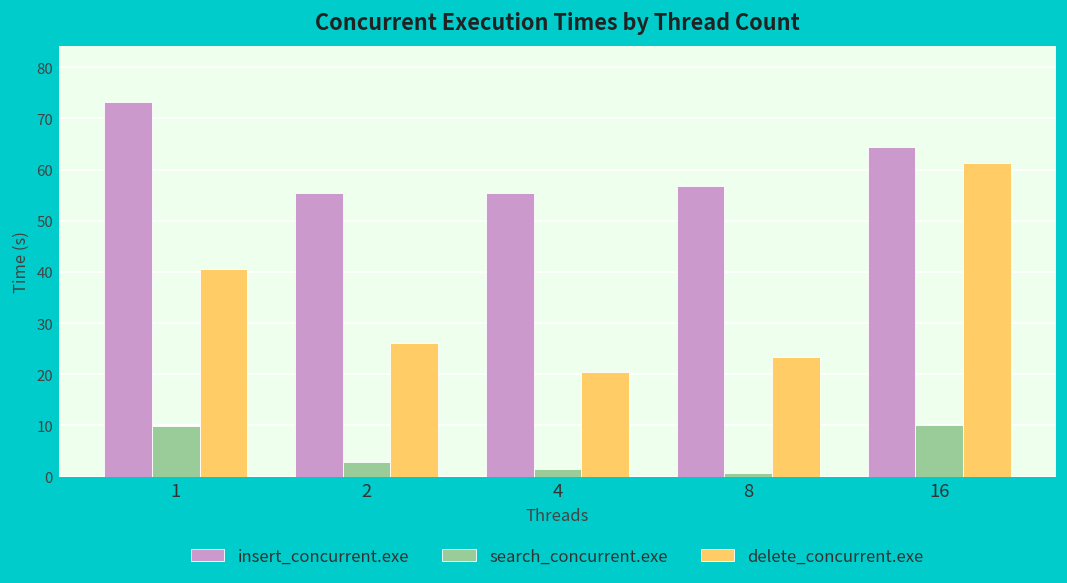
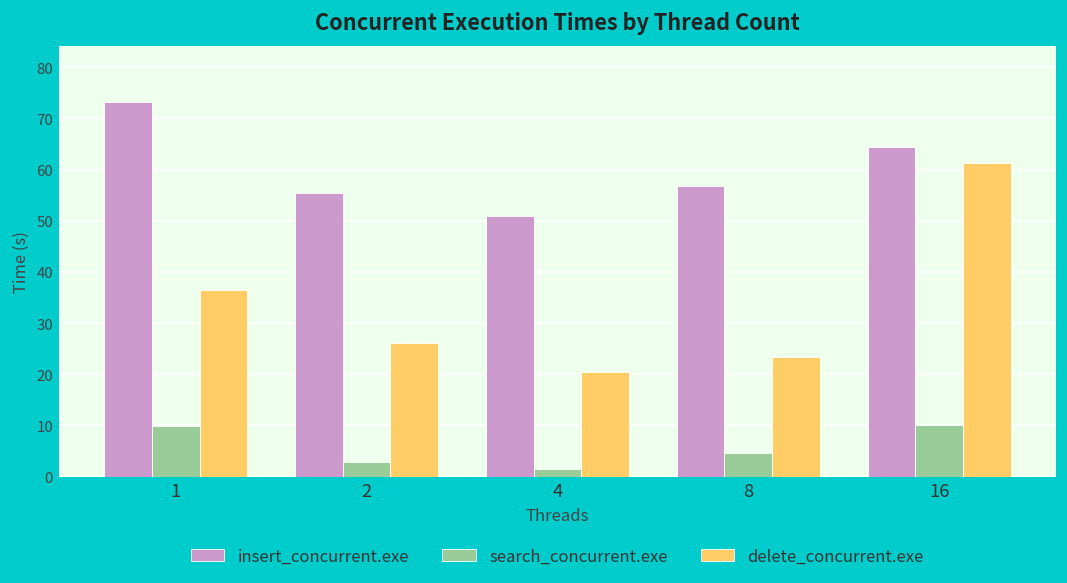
  {
    "insert_concurrent.exe": {
      "1": 73,
      "2": 55,
-     "4": 55,
+     "4": 51,
      "8": 57,
      "16": 64
    },
    "search_concurrent.exe": {
      "1": 10,
      "2": 3,
      "4": 1,
-     "8": 1,
+     "8": 5,
      "16": 10
    },
    "delete_concurrent.exe": {
-     "1": 41,
+     "1": 36,
      "2": 26,
      "4": 21,
      "8": 23,
      "16": 61
    }
  }
